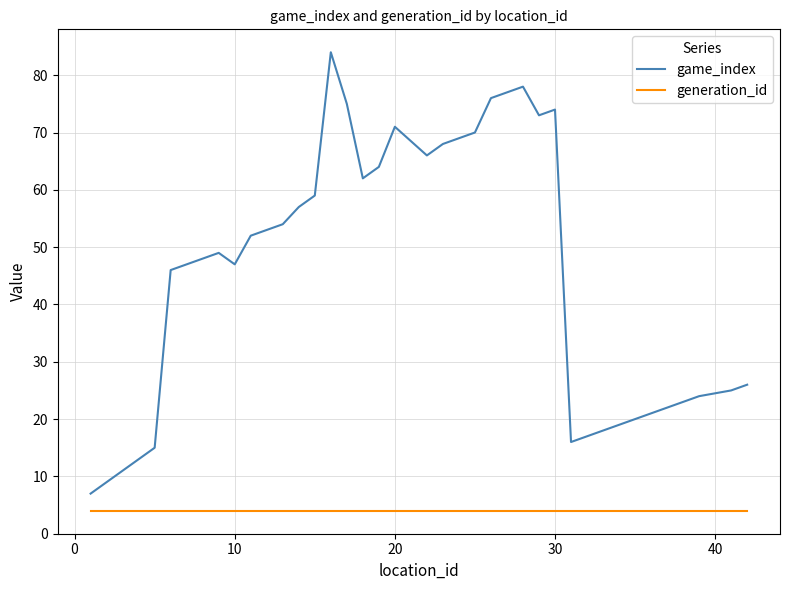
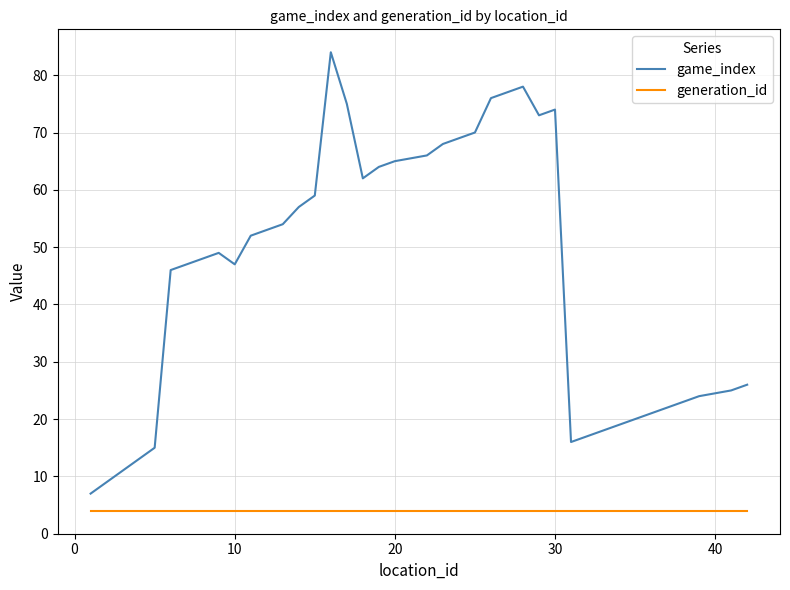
  {
    "game_index": {
      "10": 47,
-     "20": 71,
+     "20": 65,
      "30": 74
    },
    "generation_id": {
      "10": 4,
      "20": 4,
      "30": 4
    }
  }
